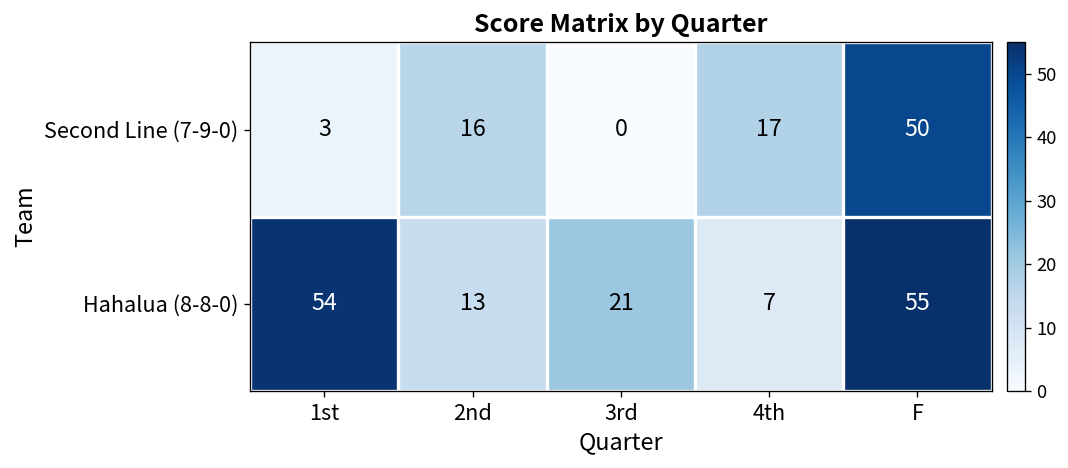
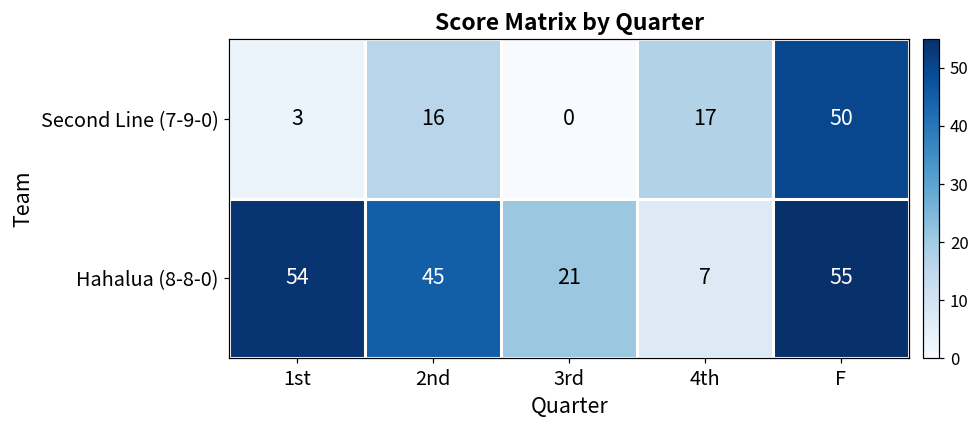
  {
    "Second Line (7-9-0)": {
      "1st": 3,
      "2nd": 16,
      "3rd": 0,
      "4th": 17,
      "F": 50
    },
    "Hahalua (8-8-0)": {
      "1st": 54,
-     "2nd": 13,
+     "2nd": 45,
      "3rd": 21,
      "4th": 7,
      "F": 55
    }
  }
